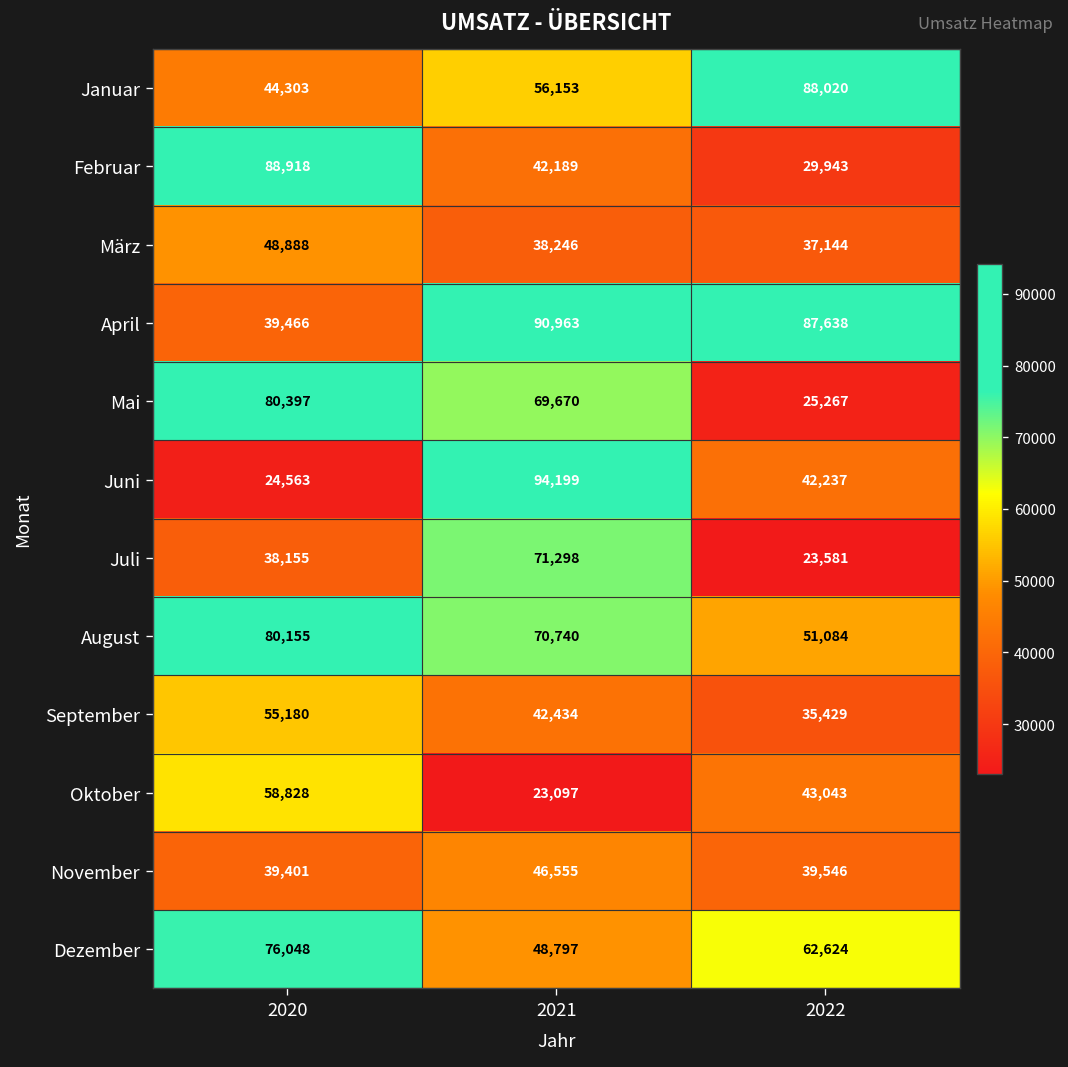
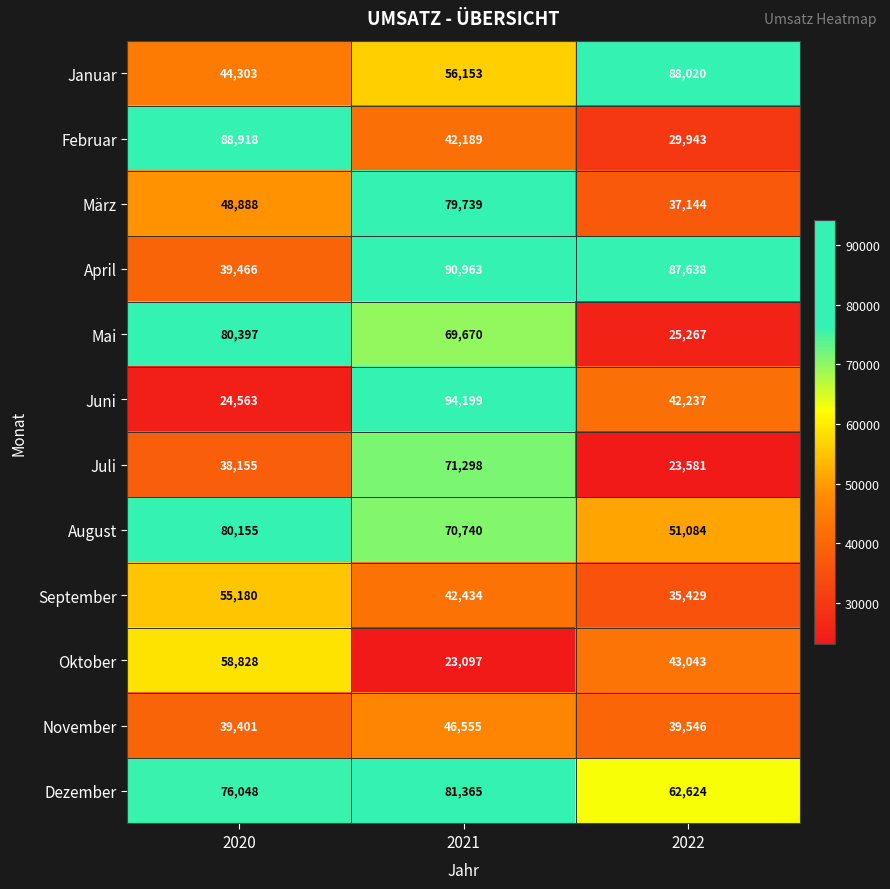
  {
    "Januar": {
      "2020": "44,303",
      "2021": "56,153",
      "2022": "88,020"
    },
    "Februar": {
      "2020": "88,918",
      "2021": "42,189",
      "2022": "29,943"
    },
    "März": {
      "2020": "48,888",
-     "2021": "38,246",
+     "2021": "79,739",
      "2022": "37,144"
    },
    "April": {
      "2020": "39,466",
      "2021": "90,963",
      "2022": "87,638"
    },
    "Mai": {
      "2020": "80,397",
      "2021": "69,670",
      "2022": "25,267"
    },
    "Juni": {
      "2020": "24,563",
      "2021": "94,199",
      "2022": "42,237"
    },
    "Juli": {
      "2020": "38,155",
      "2021": "71,298",
      "2022": "23,581"
    },
    "August": {
      "2020": "80,155",
      "2021": "70,740",
      "2022": "51,084"
    },
    "September": {
      "2020": "55,180",
      "2021": "42,434",
      "2022": "35,429"
    },
    "Oktober": {
      "2020": "58,828",
      "2021": "23,097",
      "2022": "43,043"
    },
    "November": {
      "2020": "39,401",
      "2021": "46,555",
      "2022": "39,546"
    },
    "Dezember": {
      "2020": "76,048",
-     "2021": "48,797",
+     "2021": "81,365",
      "2022": "62,624"
    }
  }
